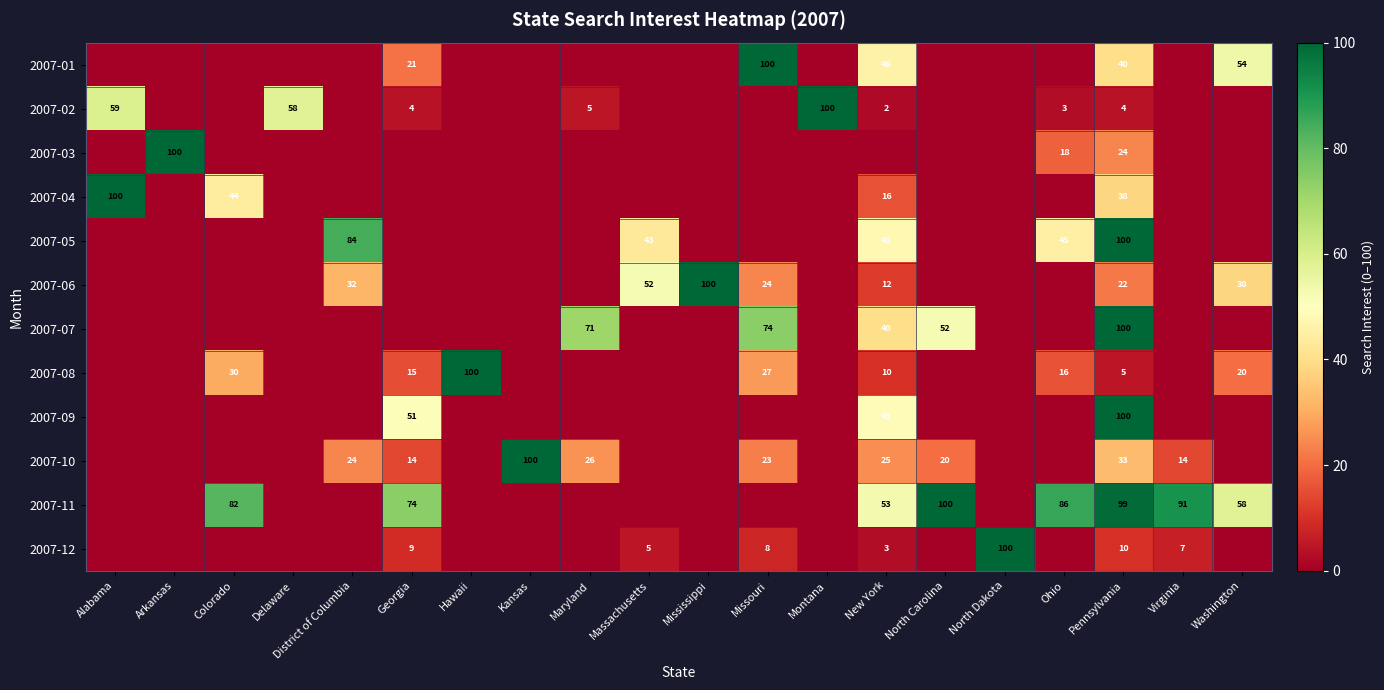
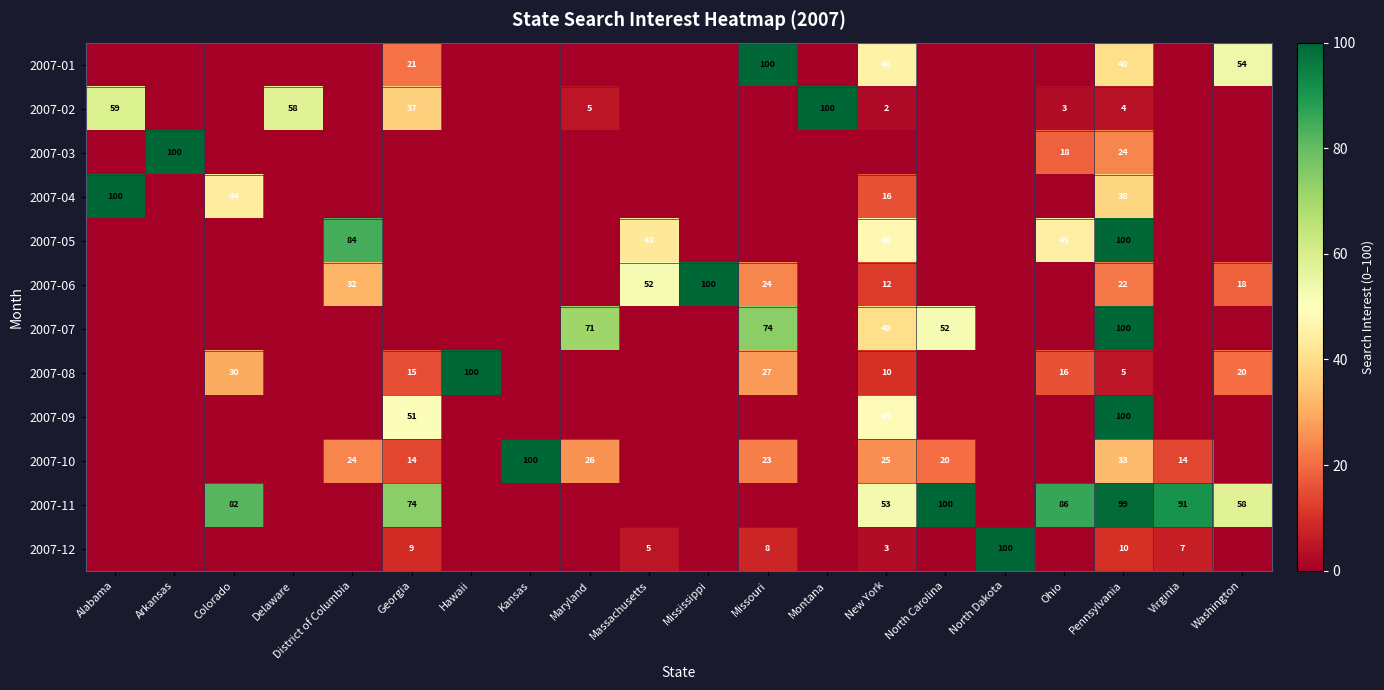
  {
    "2007-01": {
      "Georgia": 21,
      "Missouri": 100,
      "New York": 46,
      "Pennsylvania": 40,
      "Washington": 54
    },
    "2007-02": {
      "Alabama": 59,
      "Delaware": 58,
-     "Georgia": 4,
+     "Georgia": 37,
      "Maryland": 5,
      "Montana": 100,
      "New York": 2,
      "Ohio": 3,
      "Pennsylvania": 4
    },
    "2007-03": {
      "Arkansas": 100,
      "Ohio": 18,
      "Pennsylvania": 24
    },
    "2007-04": {
      "Alabama": 100,
      "Colorado": 44,
      "New York": 16,
      "Pennsylvania": 38
    },
    "2007-05": {
      "District of Columbia": 84,
      "Massachusetts": 43,
      "New York": 48,
      "Ohio": 45,
      "Pennsylvania": 100
    },
    "2007-06": {
      "District of Columbia": 32,
      "Massachusetts": 52,
      "Mississippi": 100,
      "Missouri": 24,
      "New York": 12,
      "Pennsylvania": 22,
-     "Washington": 38
+     "Washington": 18
    },
    "2007-07": {
      "Maryland": 71,
      "Missouri": 74,
      "New York": 40,
      "North Carolina": 52,
      "Pennsylvania": 100
    },
    "2007-08": {
      "Colorado": 30,
      "Georgia": 15,
      "Hawaii": 100,
      "Missouri": 27,
      "New York": 10,
      "Ohio": 16,
      "Pennsylvania": 5,
      "Washington": 20
    },
    "2007-09": {
      "Georgia": 51,
      "New York": 49,
      "Pennsylvania": 100
    },
    "2007-10": {
      "District of Columbia": 24,
      "Georgia": 14,
      "Kansas": 100,
      "Maryland": 26,
      "Missouri": 23,
      "New York": 25,
      "North Carolina": 20,
      "Pennsylvania": 33,
      "Virginia": 14
    },
    "2007-11": {
      "Colorado": 82,
      "Georgia": 74,
      "New York": 53,
      "North Carolina": 100,
      "Ohio": 86,
      "Pennsylvania": 99,
      "Virginia": 91,
      "Washington": 58
    },
    "2007-12": {
      "Georgia": 9,
      "Massachusetts": 5,
      "Missouri": 8,
      "New York": 3,
      "North Dakota": 100,
      "Pennsylvania": 10,
      "Virginia": 7
    }
  }
